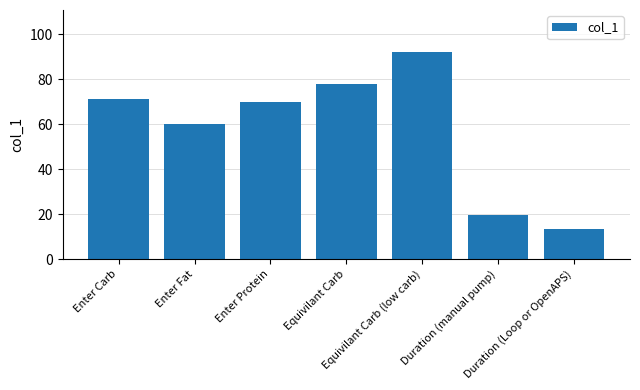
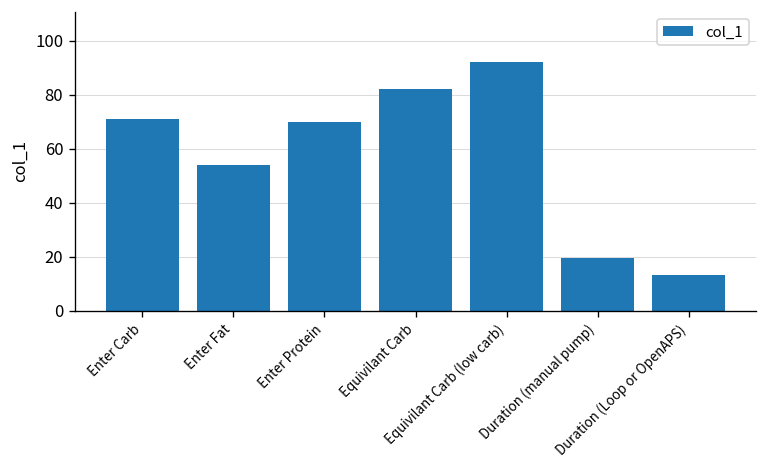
  {
    "Enter Carb": 71,
-   "Enter Fat": 60,
+   "Enter Fat": 54,
    "Enter Protein": 70,
-   "Equivilant Carb": 78,
+   "Equivilant Carb": 82,
    "Equivilant Carb (low carb)": 92,
    "Duration (manual pump)": 20,
    "Duration (Loop or OpenAPS)": 13
  }
